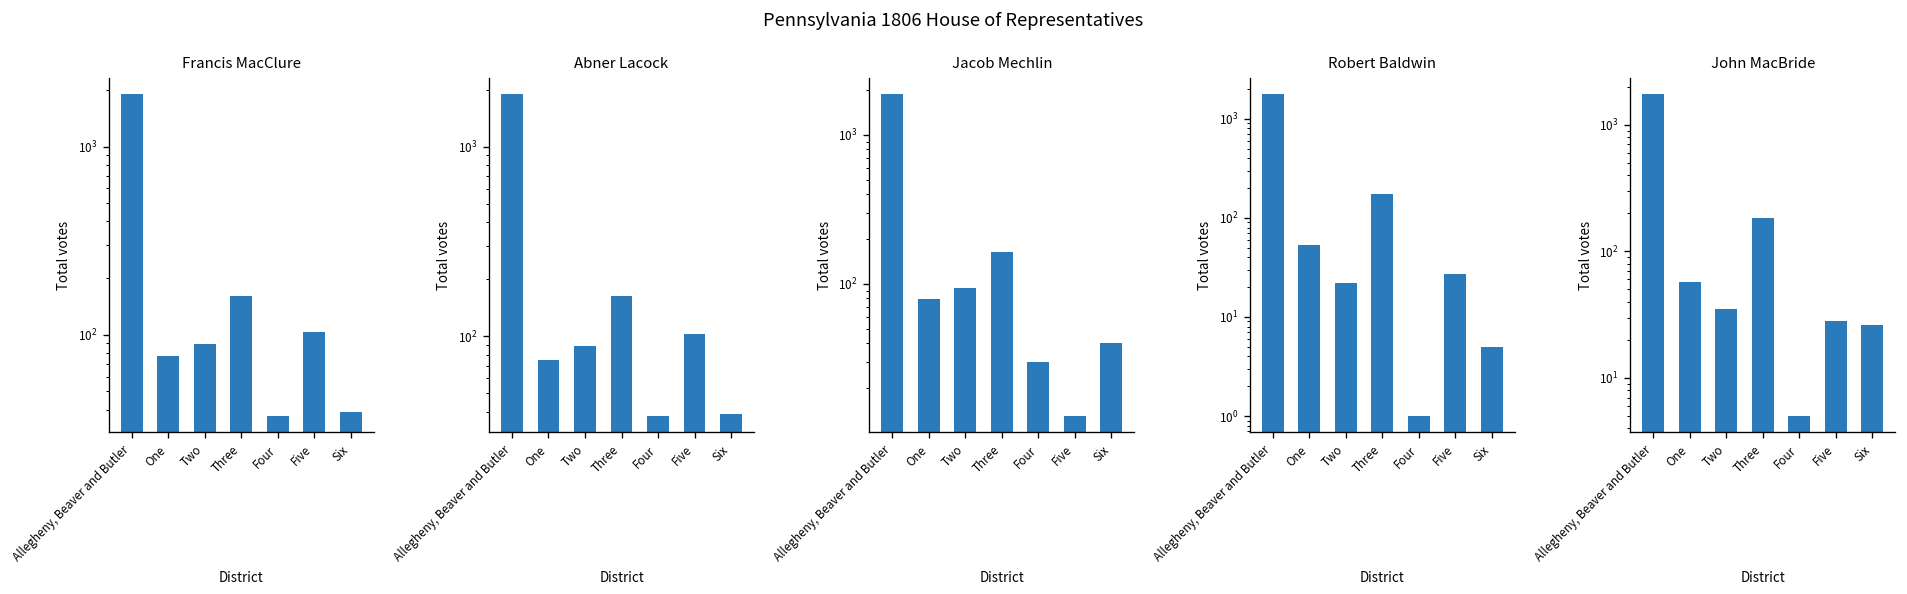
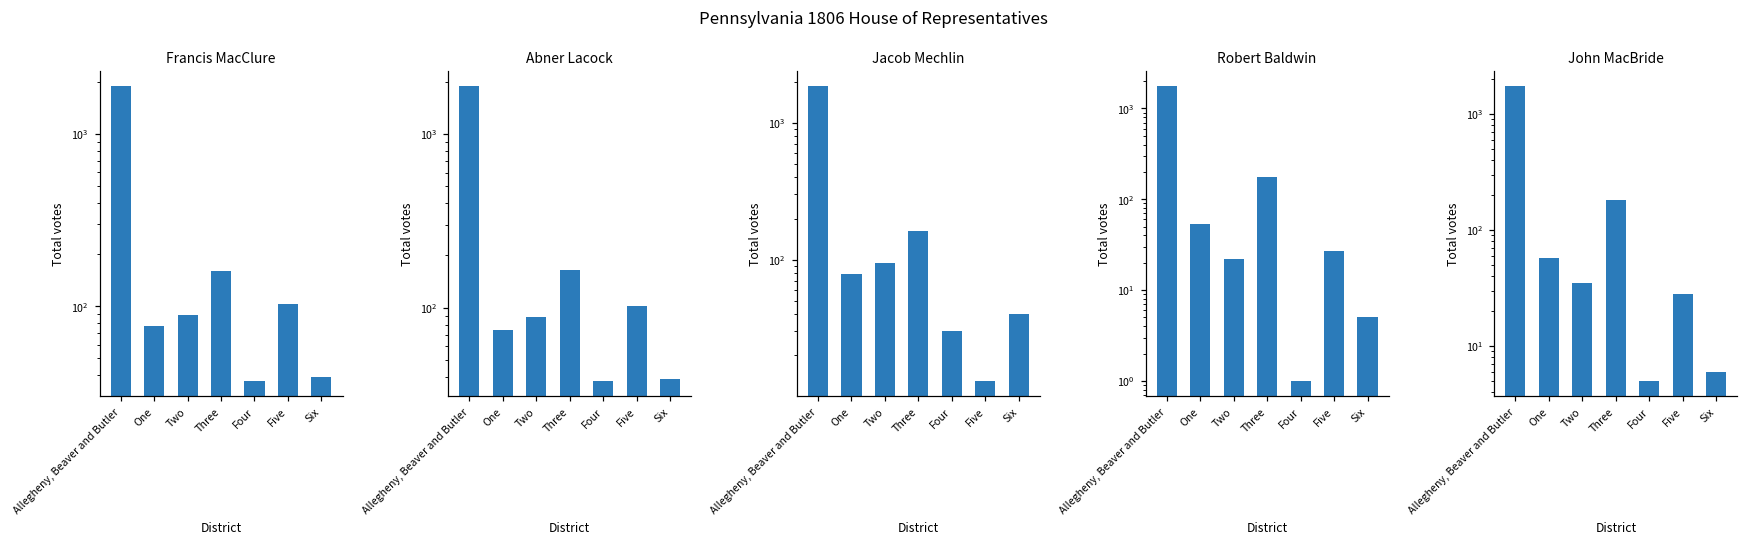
  {
    "Francis MacClure": {
      "Allegheny, Beaver and Butler": 1900,
      "One": 80,
      "Two": 90,
      "Three": 160,
      "Four": 37,
      "Five": 100,
      "Six": 39
    },
    "Abner Lacock": {
      "Allegheny, Beaver and Butler": 1900,
      "One": 80,
      "Two": 90,
      "Three": 160,
      "Four": 38,
      "Five": 100,
      "Six": 39
    },
    "Jacob Mechlin": {
      "Allegheny, Beaver and Butler": 1900,
      "One": 80,
      "Two": 90,
      "Three": 160,
      "Four": 30,
      "Five": 13,
      "Six": 40
    },
    "Robert Baldwin": {
      "Allegheny, Beaver and Butler": 1800,
      "One": 50,
      "Two": 22,
      "Three": 180,
      "Four": 1.0,
      "Five": 27,
      "Six": 5
    },
    "John MacBride": {
      "Allegheny, Beaver and Butler": 1700,
      "One": 60,
      "Two": 35,
      "Three": 180,
      "Four": 5,
      "Five": 28,
-     "Six": 26
+     "Six": 6
    }
  }
